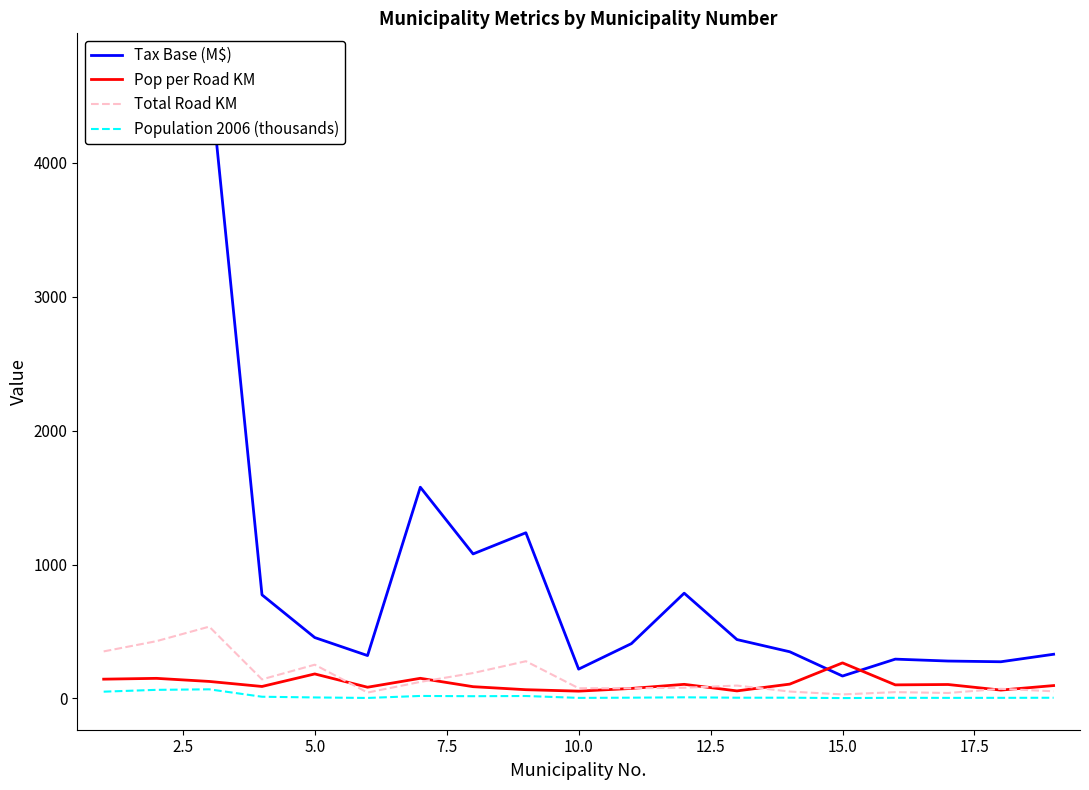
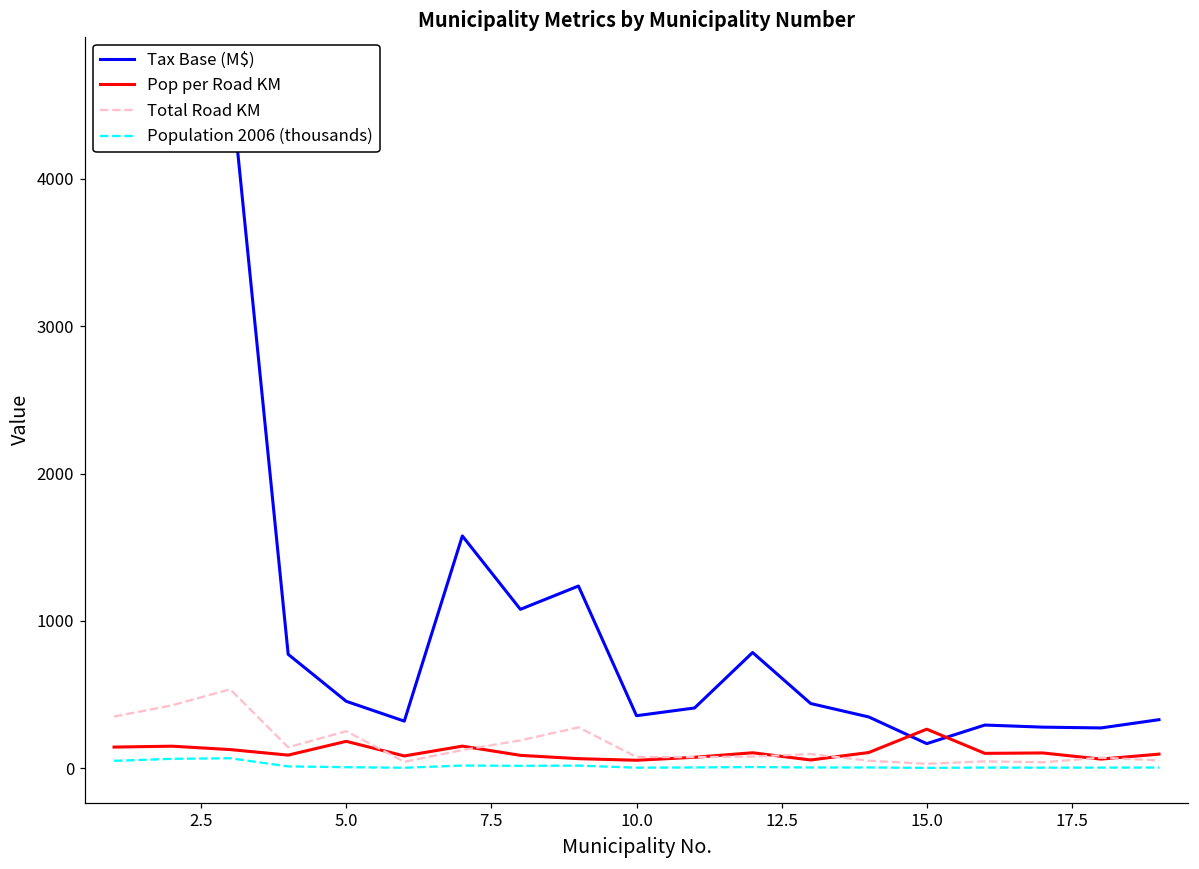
  {
    "Tax Base (M$)": {
      "5.0": 450,
-     "10.0": 220,
+     "10.0": 360,
      "15.0": 170
    },
    "Pop per Road KM": {
      "5.0": 180,
      "10.0": 50,
      "15.0": 270
    },
    "Total Road KM": {
      "5.0": 250,
      "10.0": 80,
      "15.0": 30
    },
    "Population 2006 (thousands)": {
      "5.0": 10,
      "10.0": 0,
      "15.0": 0
    }
  }
